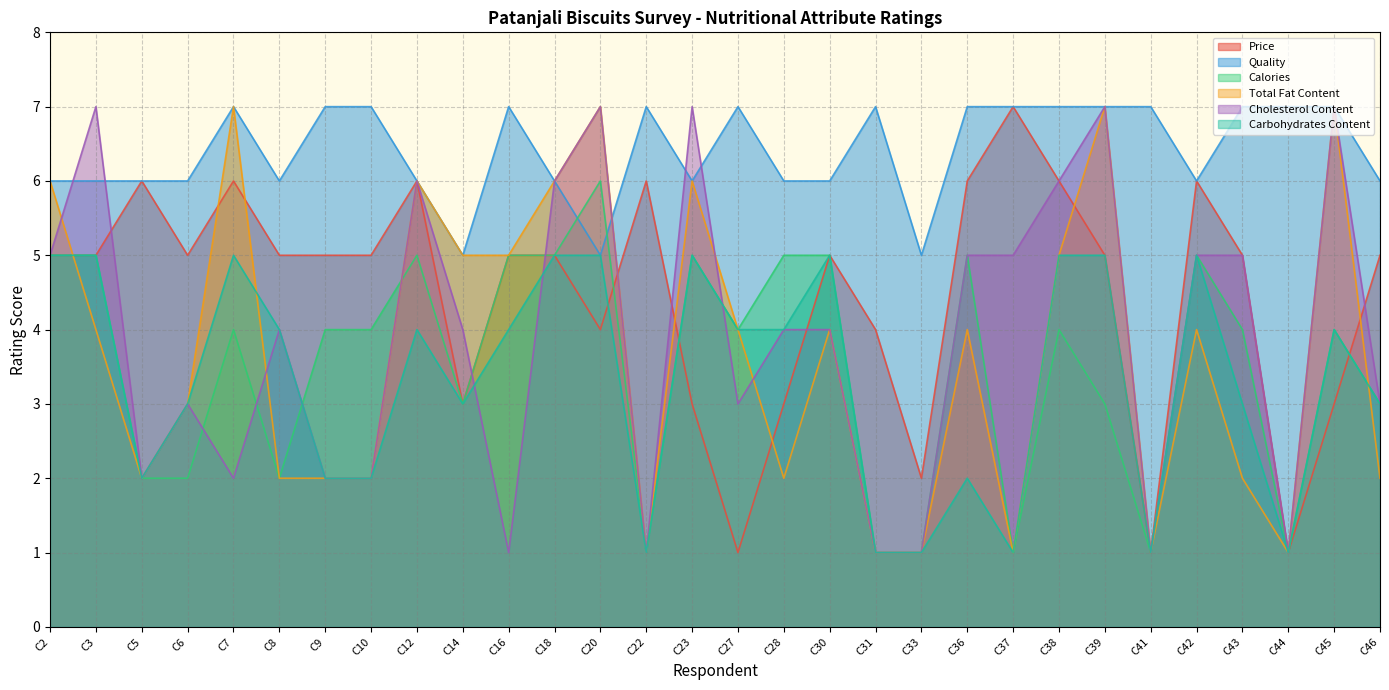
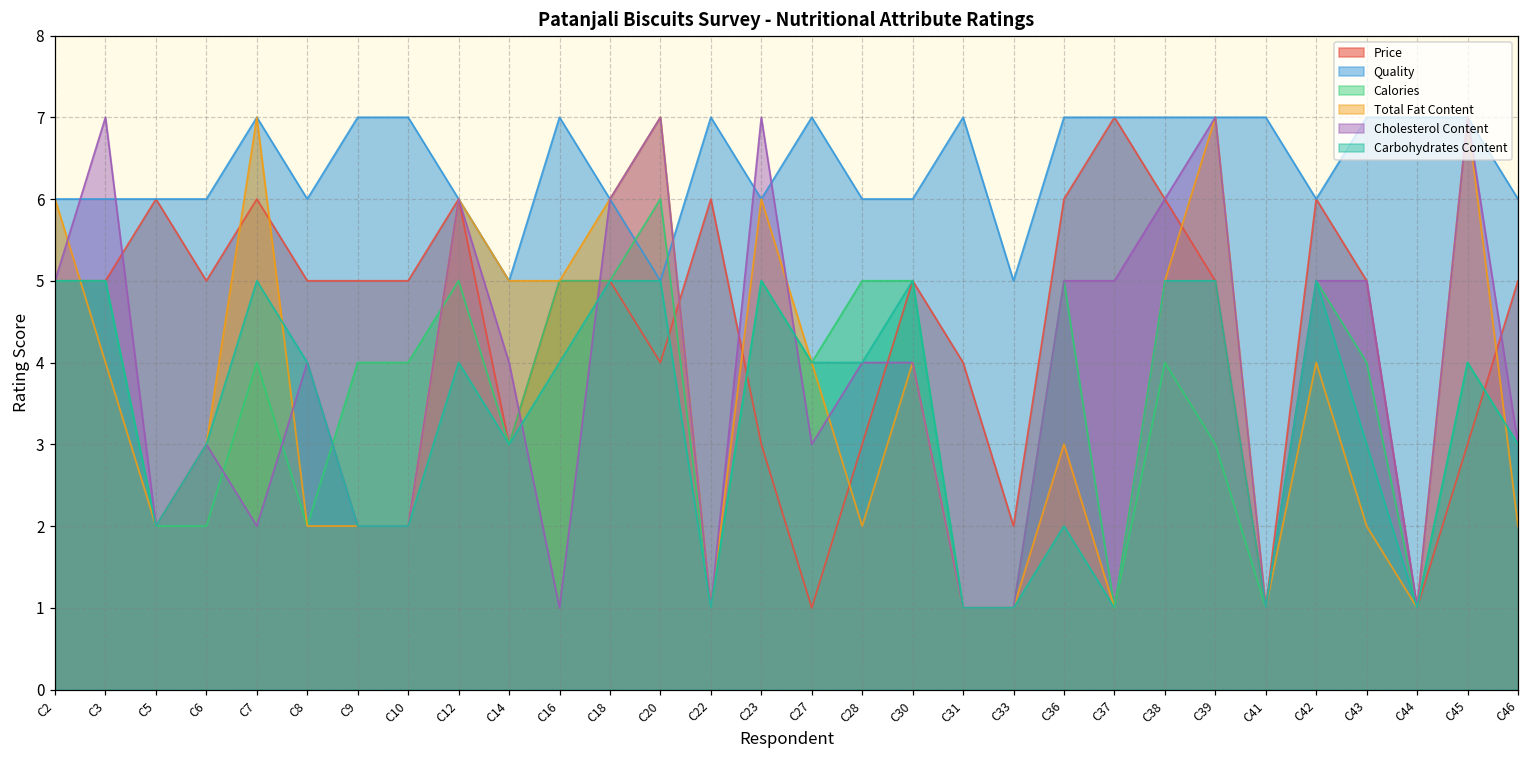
  {
    "Price": {
      "C6": 5,
      "C7": 6,
      "C8": 5,
      "C9": 5,
      "C10": 5,
      "C20": 4,
      "C22": 6,
      "C23": 3,
      "C27": 1,
      "C28": 3,
      "C31": 4,
      "C33": 2,
      "C36": 6,
      "C45": 3,
      "C46": 5
    },
    "Total Fat Content": {
      "C3": 4,
      "C28": 2,
-     "C36": 4,
+     "C36": 3,
      "C42": 4,
      "C43": 2,
      "C46": 2
    },
    "Cholesterol Content": {
      "C3": 7,
      "C7": 2,
      "C14": 4,
      "C16": 1,
      "C23": 7,
      "C27": 3,
      "C37": 5
    }
  }
